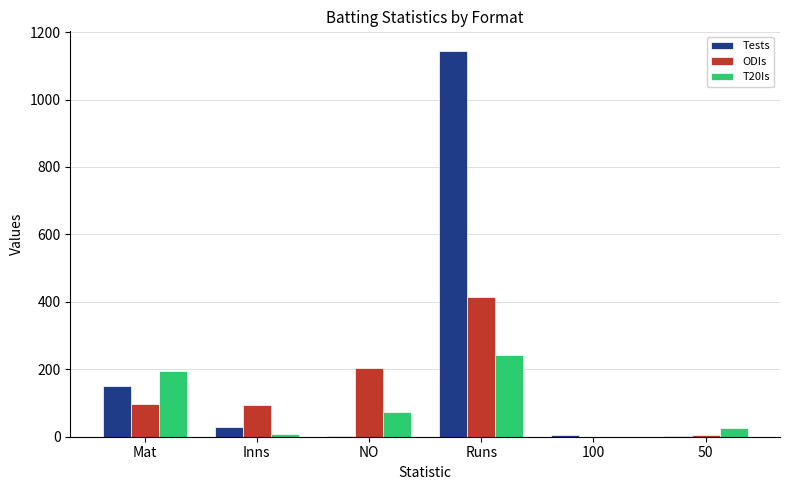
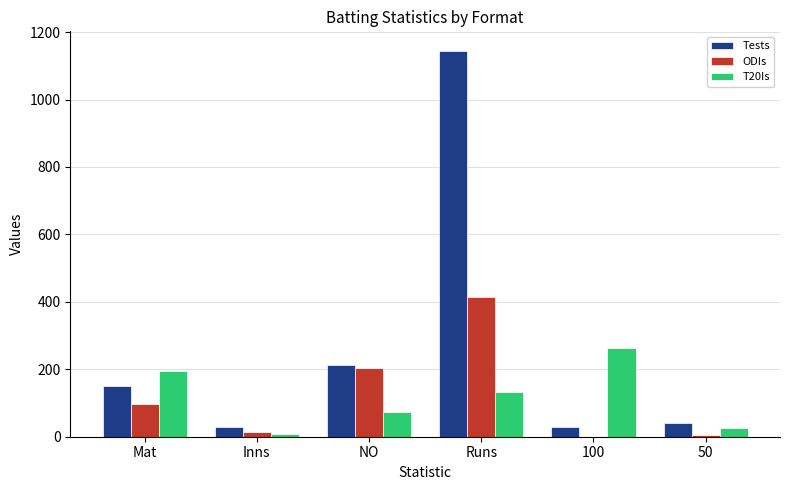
  {
    "Tests": {
      "Mat": 150,
      "Inns": 30,
-     "NO": 0,
+     "NO": 210,
      "Runs": 1150,
-     "100": 0,
-     "50": 0
+     "100": 30,
+     "50": 40
    },
    "ODIs": {
      "Mat": 100,
-     "Inns": 90,
+     "Inns": 10,
      "NO": 200,
      "Runs": 410,
      "100": 0
    },
    "T20Is": {
      "Mat": 190,
      "Inns": 10,
      "NO": 70,
-     "Runs": 240,
-     "100": 0,
+     "Runs": 130,
+     "100": 260,
      "50": 30
    }
  }
